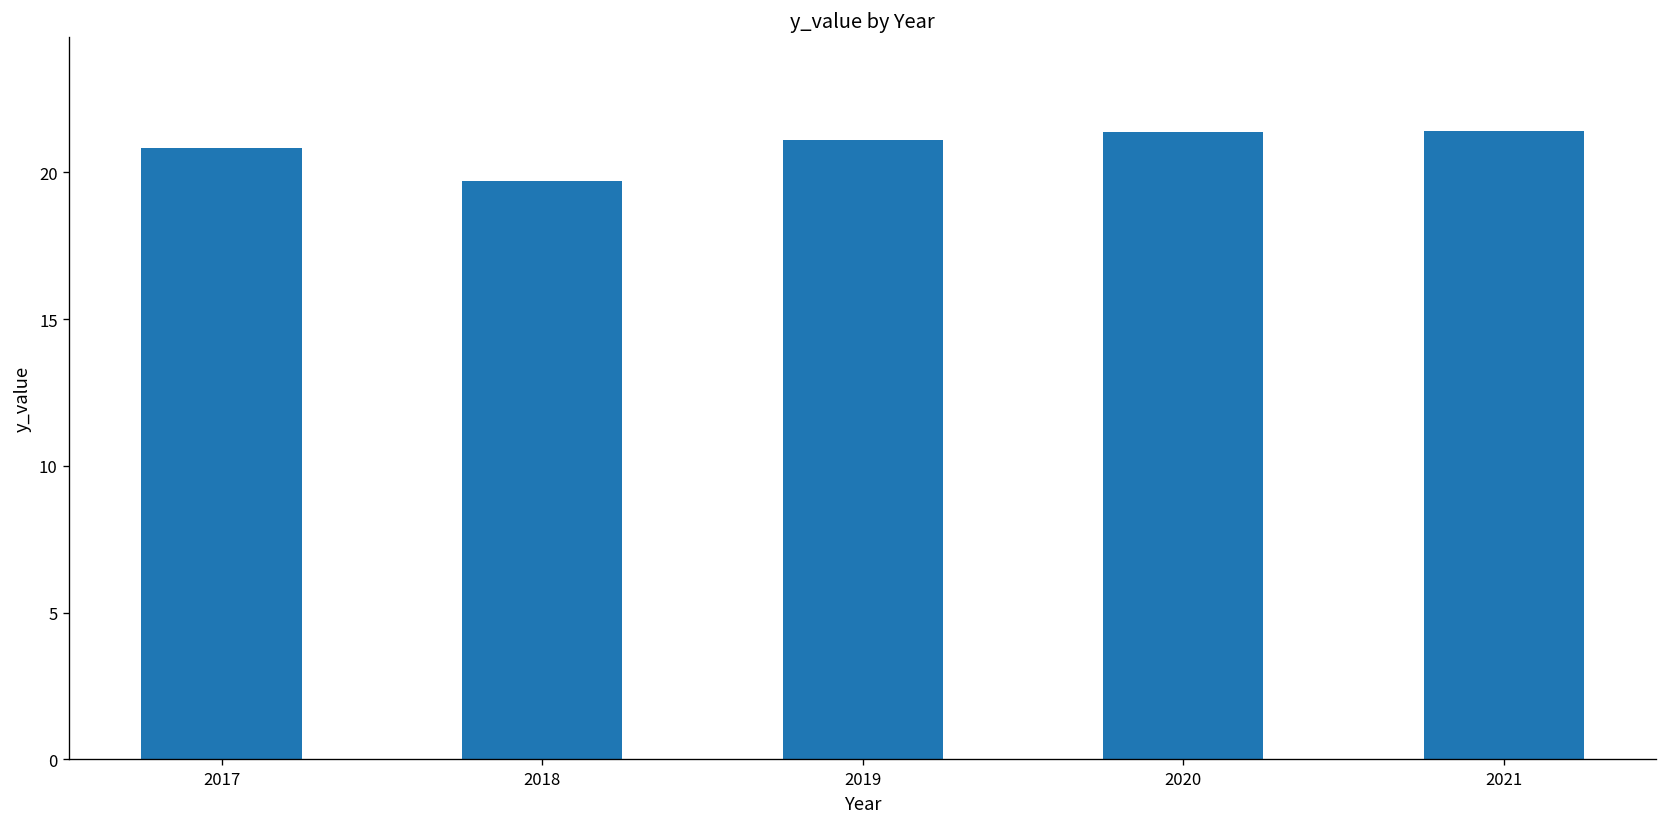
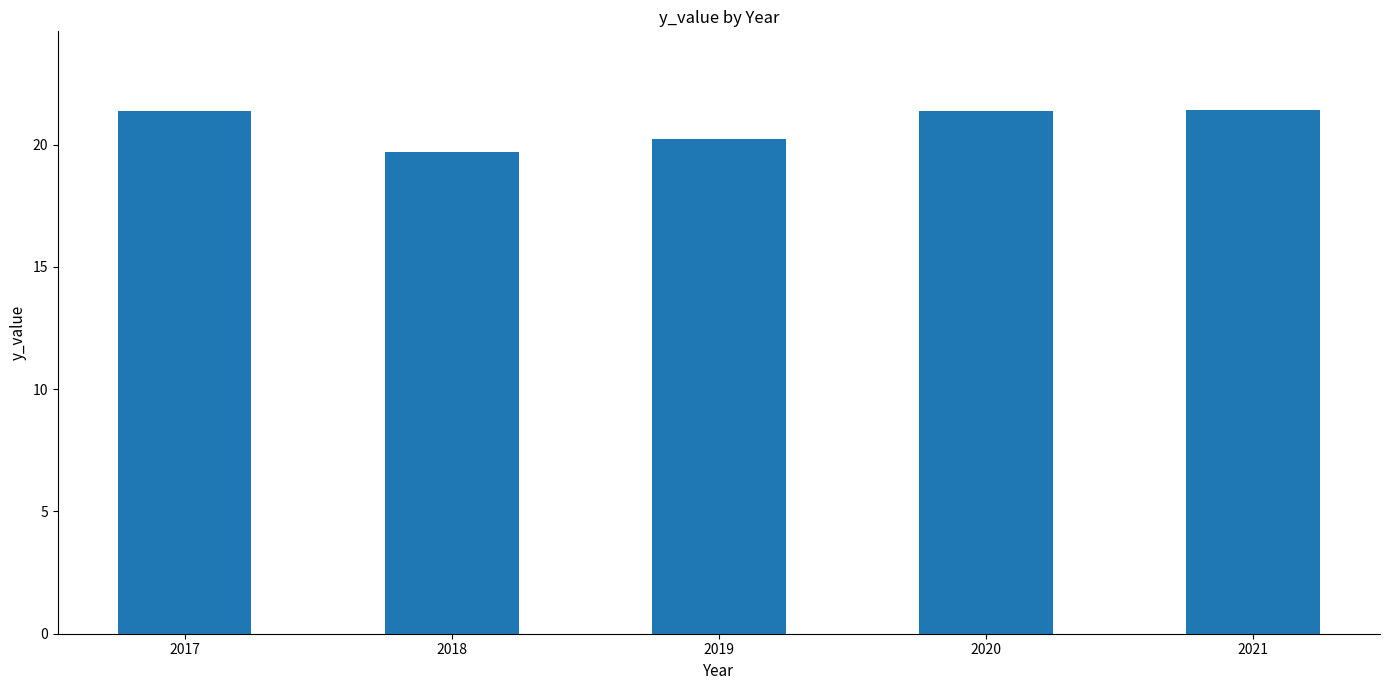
  {
-   "2017": 20.8,
+   "2017": 21.4,
    "2018": 19.7,
-   "2019": 21.1,
+   "2019": 20.2,
    "2020": 21.4,
    "2021": 21.4
  }
